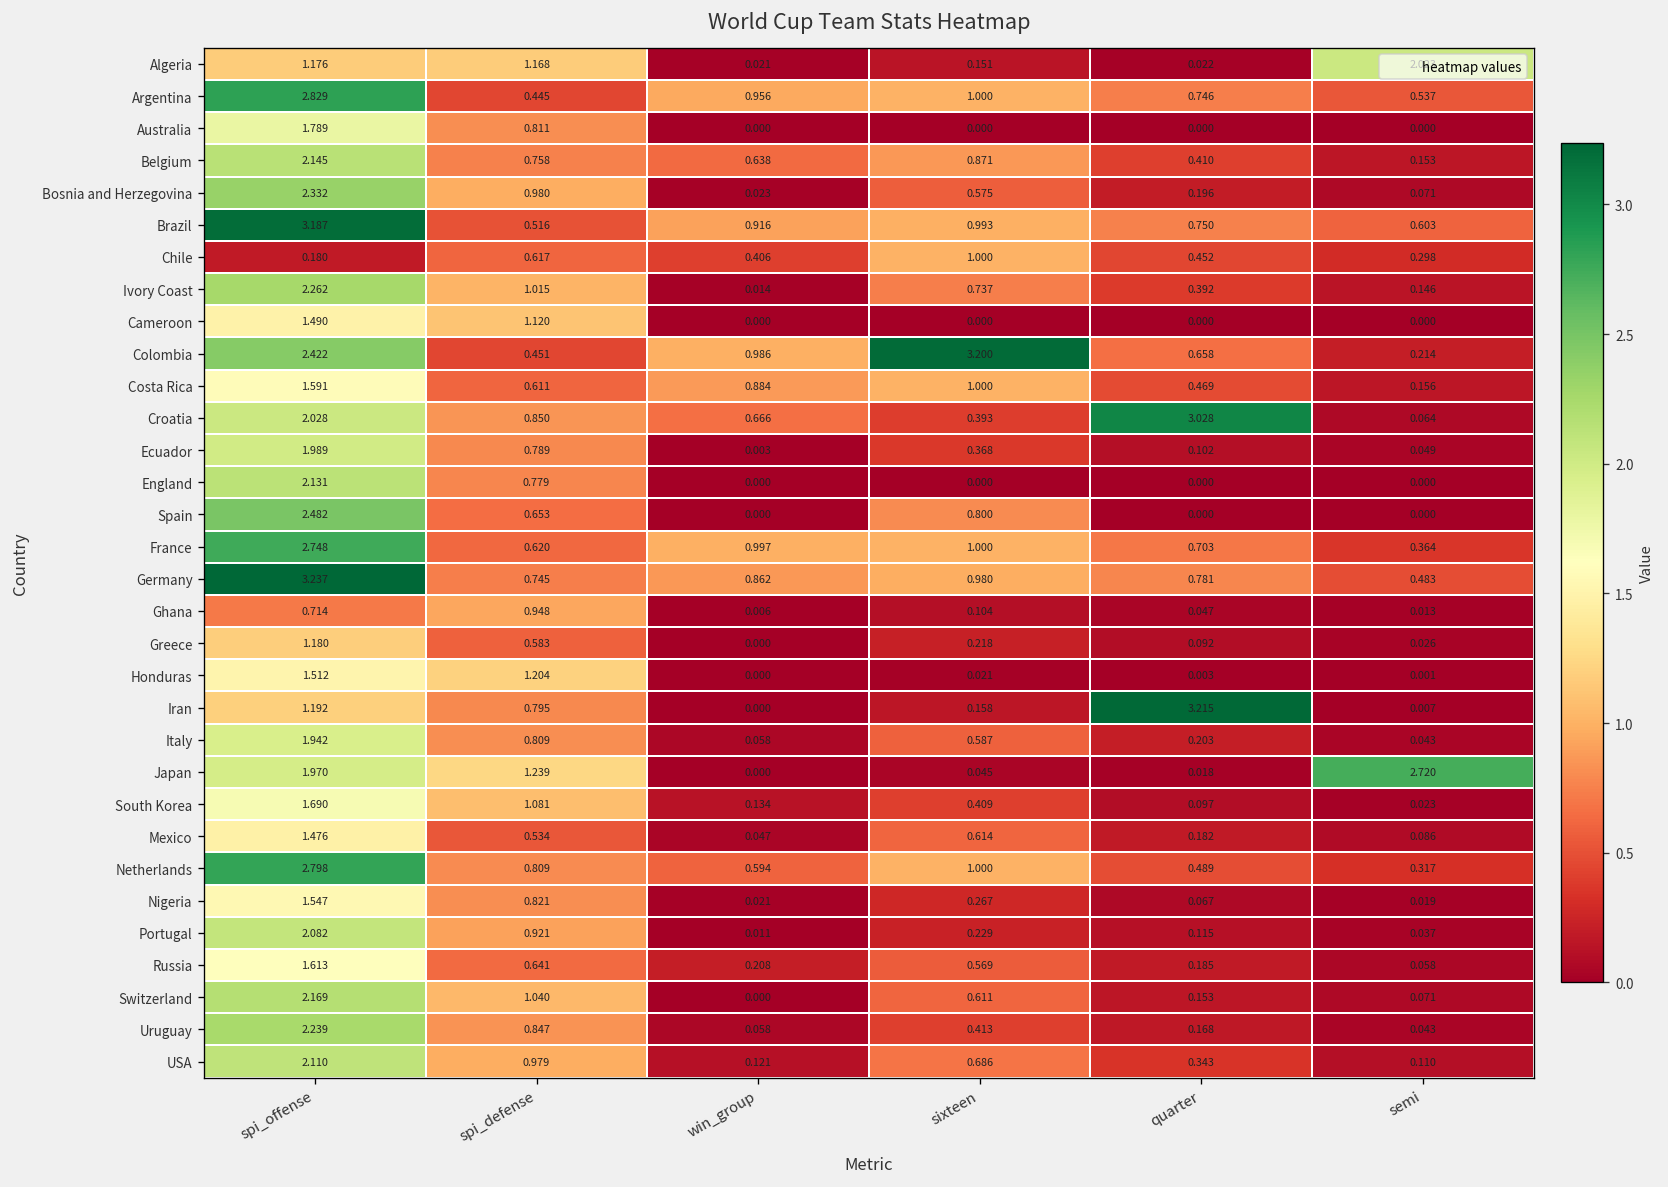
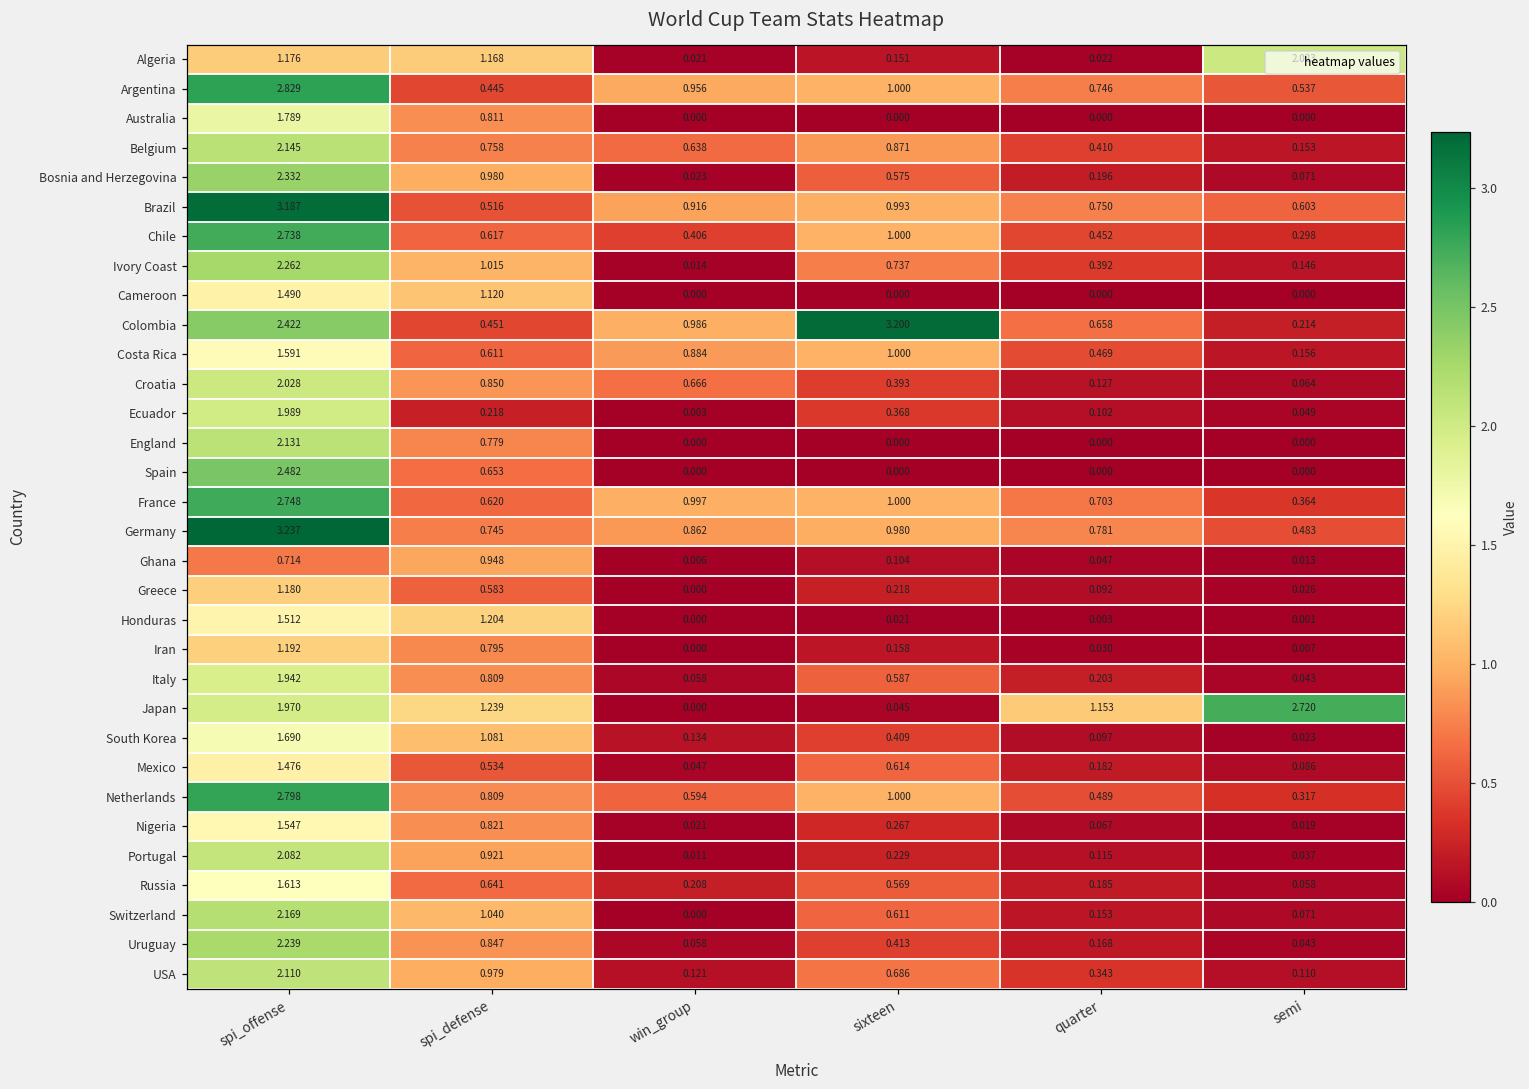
  {
    "Algeria": {
      "spi_offense": 1.176,
      "spi_defense": 1.168,
      "win_group": 0.021,
      "sixteen": 0.151,
      "quarter": 0.022
    },
    "Argentina": {
      "spi_offense": 2.829,
      "spi_defense": 0.445,
      "win_group": 0.956,
      "sixteen": 1.000,
      "quarter": 0.746,
      "semi": 0.537
    },
    "Australia": {
      "spi_offense": 1.789,
      "spi_defense": 0.811,
      "win_group": 0.000,
      "sixteen": 0.000,
      "quarter": 0.000,
      "semi": 0.000
    },
    "Belgium": {
      "spi_offense": 2.145,
      "spi_defense": 0.758,
      "win_group": 0.638,
      "sixteen": 0.871,
      "quarter": 0.410,
      "semi": 0.153
    },
    "Bosnia and Herzegovina": {
      "spi_offense": 2.332,
      "spi_defense": 0.980,
      "win_group": 0.023,
      "sixteen": 0.575,
      "quarter": 0.196,
      "semi": 0.071
    },
    "Brazil": {
      "spi_offense": 3.187,
      "spi_defense": 0.516,
      "win_group": 0.916,
      "sixteen": 0.993,
      "quarter": 0.750,
      "semi": 0.603
    },
    "Chile": {
-     "spi_offense": 0.180,
+     "spi_offense": 2.738,
      "spi_defense": 0.617,
      "win_group": 0.406,
      "sixteen": 1.000,
      "quarter": 0.452,
      "semi": 0.298
    },
    "Ivory Coast": {
      "spi_offense": 2.262,
      "spi_defense": 1.015,
      "win_group": 0.014,
      "sixteen": 0.737,
      "quarter": 0.392,
      "semi": 0.146
    },
    "Cameroon": {
      "spi_offense": 1.490,
      "spi_defense": 1.120,
      "win_group": 0.000,
      "sixteen": 0.000,
      "quarter": 0.000,
      "semi": 0.000
    },
    "Colombia": {
      "spi_offense": 2.422,
      "spi_defense": 0.451,
      "win_group": 0.986,
      "sixteen": 3.200,
      "quarter": 0.658,
      "semi": 0.214
    },
    "Costa Rica": {
      "spi_offense": 1.591,
      "spi_defense": 0.611,
      "win_group": 0.884,
      "sixteen": 1.000,
      "quarter": 0.469,
      "semi": 0.156
    },
    "Croatia": {
      "spi_offense": 2.028,
      "spi_defense": 0.850,
      "win_group": 0.666,
      "sixteen": 0.393,
-     "quarter": 3.028,
+     "quarter": 0.127,
      "semi": 0.064
    },
    "Ecuador": {
      "spi_offense": 1.989,
-     "spi_defense": 0.789,
+     "spi_defense": 0.218,
      "win_group": 0.003,
      "sixteen": 0.368,
      "quarter": 0.102,
      "semi": 0.049
    },
    "England": {
      "spi_offense": 2.131,
      "spi_defense": 0.779,
      "win_group": 0.000,
      "sixteen": 0.000,
      "quarter": 0.000,
      "semi": 0.000
    },
    "Spain": {
      "spi_offense": 2.482,
      "spi_defense": 0.653,
      "win_group": 0.000,
-     "sixteen": 0.800,
+     "sixteen": 0.000,
      "quarter": 0.000,
      "semi": 0.000
    },
    "France": {
      "spi_offense": 2.748,
      "spi_defense": 0.620,
      "win_group": 0.997,
      "sixteen": 1.000,
      "quarter": 0.703,
      "semi": 0.364
    },
    "Germany": {
      "spi_offense": 3.237,
      "spi_defense": 0.745,
      "win_group": 0.862,
      "sixteen": 0.980,
      "quarter": 0.781,
      "semi": 0.483
    },
    "Ghana": {
      "spi_offense": 0.714,
      "spi_defense": 0.948,
      "win_group": 0.006,
      "sixteen": 0.104,
      "quarter": 0.047,
      "semi": 0.013
    },
    "Greece": {
      "spi_offense": 1.180,
      "spi_defense": 0.583,
      "win_group": 0.000,
      "sixteen": 0.218,
      "quarter": 0.092,
      "semi": 0.026
    },
    "Honduras": {
      "spi_offense": 1.512,
      "spi_defense": 1.204,
      "win_group": 0.000,
      "sixteen": 0.021,
      "quarter": 0.003,
      "semi": 0.001
    },
    "Iran": {
      "spi_offense": 1.192,
      "spi_defense": 0.795,
      "win_group": 0.000,
      "sixteen": 0.158,
-     "quarter": 3.215,
+     "quarter": 0.030,
      "semi": 0.007
    },
    "Italy": {
      "spi_offense": 1.942,
      "spi_defense": 0.809,
      "win_group": 0.058,
      "sixteen": 0.587,
      "quarter": 0.203,
      "semi": 0.043
    },
    "Japan": {
      "spi_offense": 1.970,
      "spi_defense": 1.239,
      "win_group": 0.000,
      "sixteen": 0.045,
-     "quarter": 0.018,
+     "quarter": 1.153,
      "semi": 2.720
    },
    "South Korea": {
      "spi_offense": 1.690,
      "spi_defense": 1.081,
      "win_group": 0.134,
      "sixteen": 0.409,
      "quarter": 0.097,
      "semi": 0.023
    },
    "Mexico": {
      "spi_offense": 1.476,
      "spi_defense": 0.534,
      "win_group": 0.047,
      "sixteen": 0.614,
      "quarter": 0.182,
      "semi": 0.086
    },
    "Netherlands": {
      "spi_offense": 2.798,
      "spi_defense": 0.809,
      "win_group": 0.594,
      "sixteen": 1.000,
      "quarter": 0.489,
      "semi": 0.317
    },
    "Nigeria": {
      "spi_offense": 1.547,
      "spi_defense": 0.821,
      "win_group": 0.021,
      "sixteen": 0.267,
      "quarter": 0.067,
      "semi": 0.019
    },
    "Portugal": {
      "spi_offense": 2.082,
      "spi_defense": 0.921,
      "win_group": 0.011,
      "sixteen": 0.229,
      "quarter": 0.115,
      "semi": 0.037
    },
    "Russia": {
      "spi_offense": 1.613,
      "spi_defense": 0.641,
      "win_group": 0.208,
      "sixteen": 0.569,
      "quarter": 0.185,
      "semi": 0.058
    },
    "Switzerland": {
      "spi_offense": 2.169,
      "spi_defense": 1.040,
      "win_group": 0.000,
      "sixteen": 0.611,
      "quarter": 0.153,
      "semi": 0.071
    },
    "Uruguay": {
      "spi_offense": 2.239,
      "spi_defense": 0.847,
      "win_group": 0.058,
      "sixteen": 0.413,
      "quarter": 0.168,
      "semi": 0.043
    },
    "USA": {
      "spi_offense": 2.110,
      "spi_defense": 0.979,
      "win_group": 0.121,
      "sixteen": 0.686,
      "quarter": 0.343,
      "semi": 0.110
    }
  }
